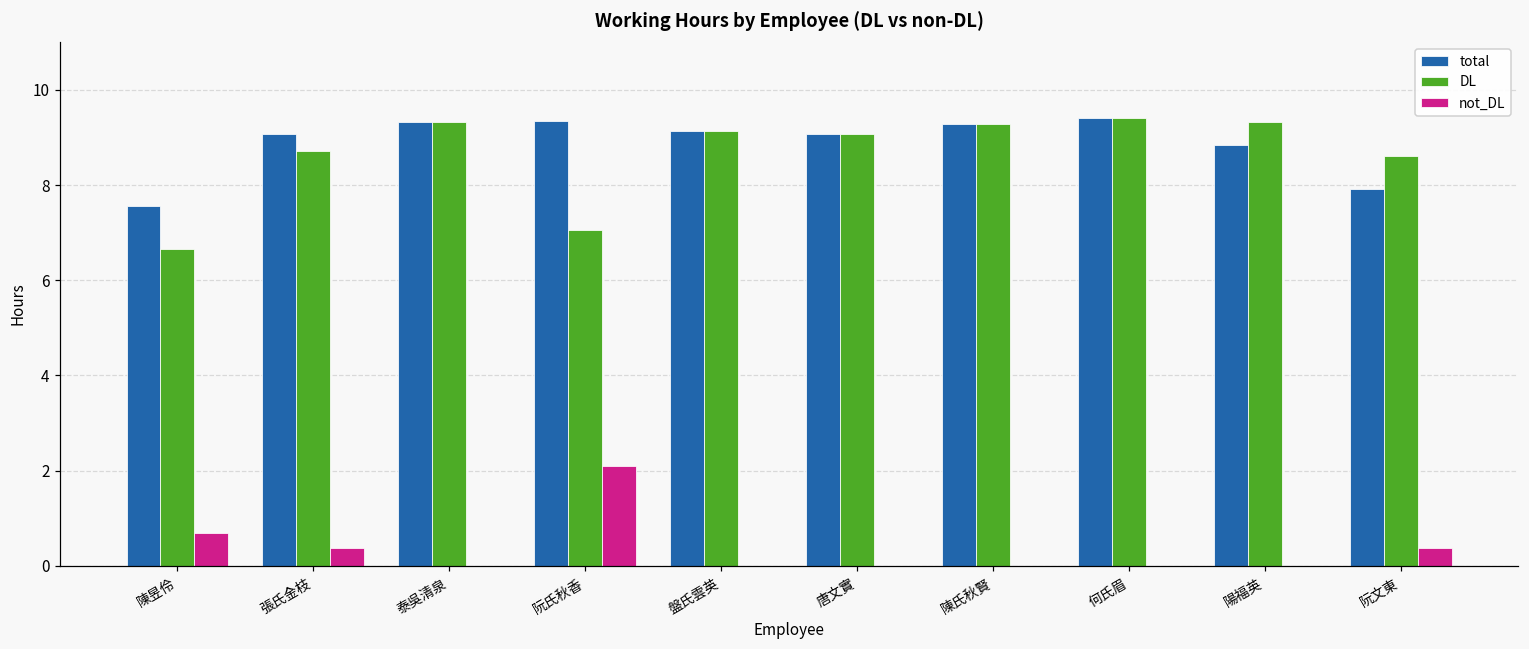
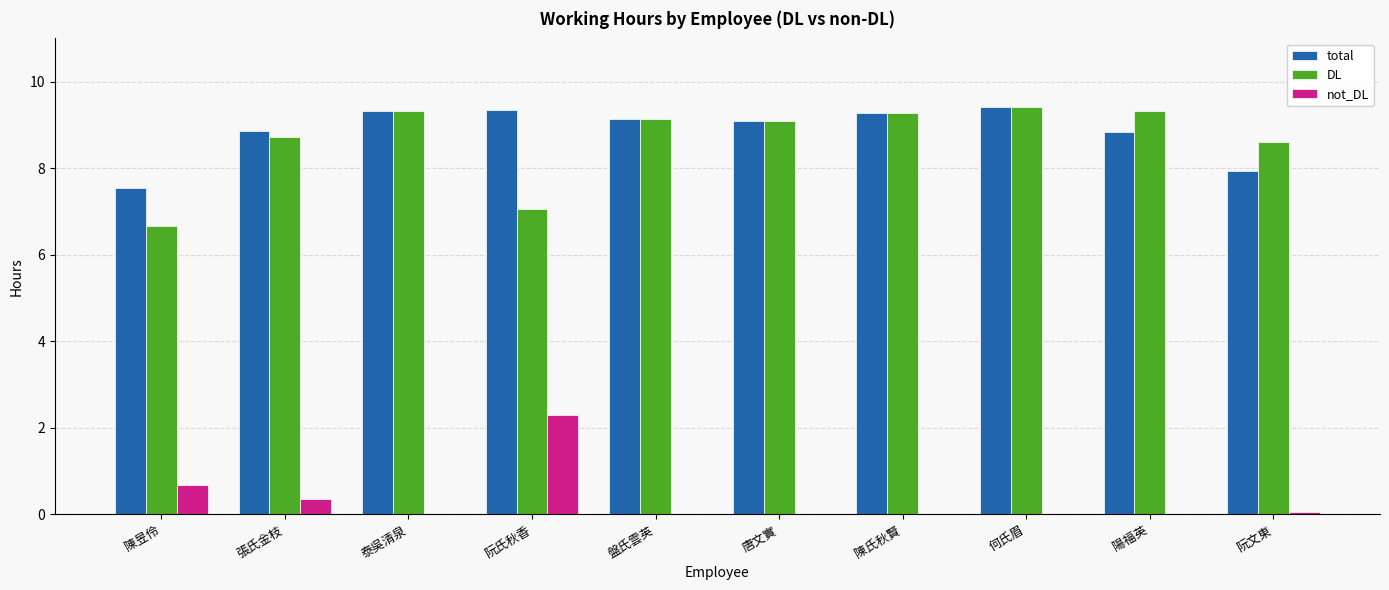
  {
    "total": {
      "陳昱伶": 7.6,
-     "張氏金枝": 9.1,
+     "張氏金枝": 8.9,
      "泰吳清泉": 9.3,
      "阮氏秋香": 9.4,
      "盤氏雲英": 9.1,
      "唐文實": 9.1,
      "陳氏秋賢": 9.3,
      "何氏眉": 9.4,
      "陽福英": 8.8,
      "阮文東": 7.9
    },
    "DL": {
      "陳昱伶": 6.7,
      "張氏金枝": 8.7,
      "泰吳清泉": 9.3,
      "阮氏秋香": 7.1,
      "盤氏雲英": 9.1,
      "唐文實": 9.1,
      "陳氏秋賢": 9.3,
      "何氏眉": 9.4,
      "陽福英": 9.3,
      "阮文東": 8.6
    },
    "not_DL": {
      "陳昱伶": 0.7,
      "張氏金枝": 0.4,
      "泰吳清泉": 0.0,
-     "阮氏秋香": 2.1,
+     "阮氏秋香": 2.3,
      "盤氏雲英": 0.0,
      "唐文實": 0.0,
      "陳氏秋賢": 0.0,
      "何氏眉": 0.0,
      "陽福英": 0.0,
-     "阮文東": 0.4
+     "阮文東": 0.1
    }
  }
